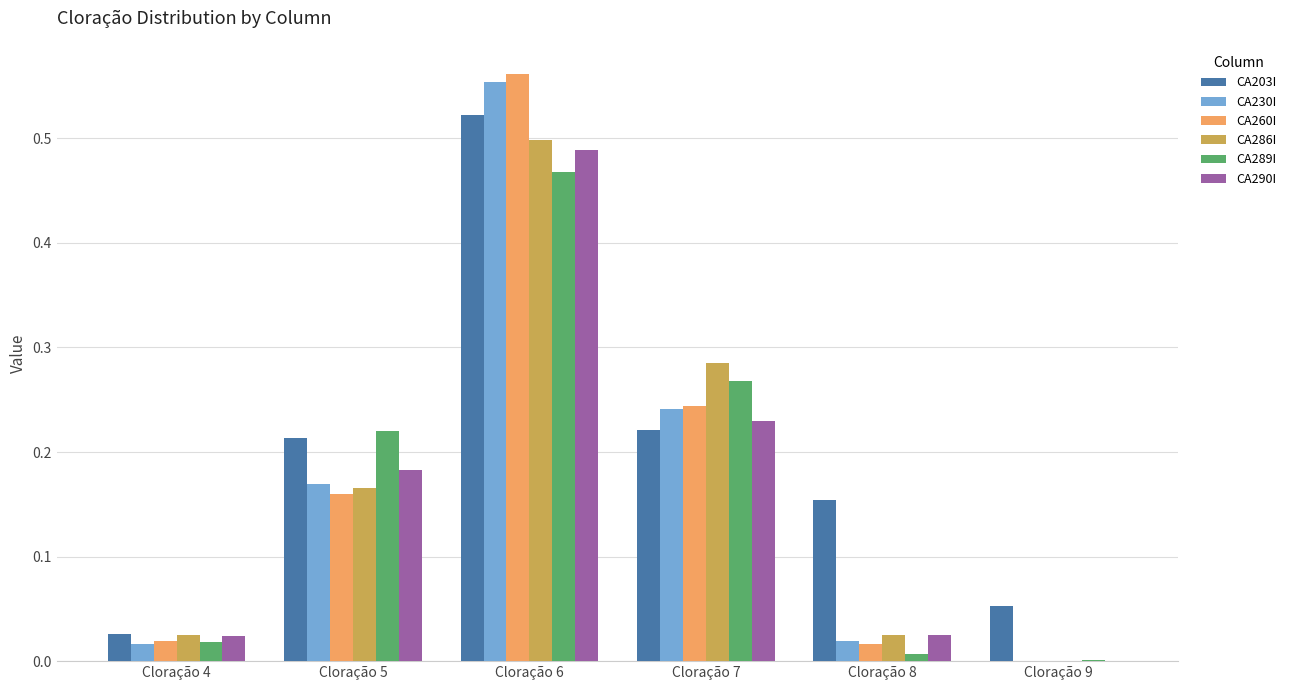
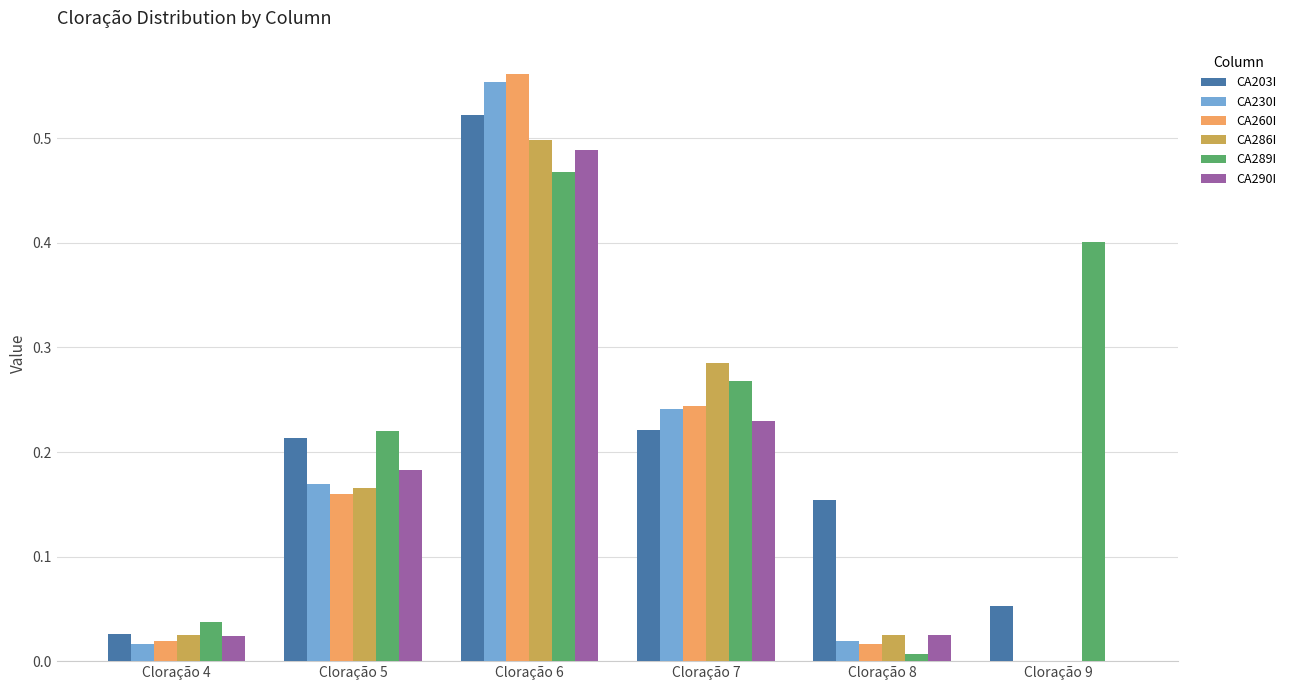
  {
    "CA203I": {
      "Cloração 4": 0.026,
      "Cloração 5": 0.213,
      "Cloração 6": 0.522,
      "Cloração 7": 0.221,
      "Cloração 8": 0.154,
      "Cloração 9": 0.053
    },
    "CA230I": {
      "Cloração 4": 0.016,
      "Cloração 5": 0.169,
      "Cloração 6": 0.554,
      "Cloração 7": 0.241,
      "Cloração 8": 0.019
    },
    "CA289I": {
-     "Cloração 4": 0.018,
+     "Cloração 4": 0.037,
      "Cloração 5": 0.220,
      "Cloração 6": 0.468,
      "Cloração 7": 0.267,
      "Cloração 8": 0.007,
-     "Cloração 9": 0.001
+     "Cloração 9": 0.401
    },
    "CA290I": {
      "Cloração 4": 0.024,
      "Cloração 5": 0.183,
      "Cloração 6": 0.489,
      "Cloração 7": 0.230,
      "Cloração 8": 0.025
    }
  }
